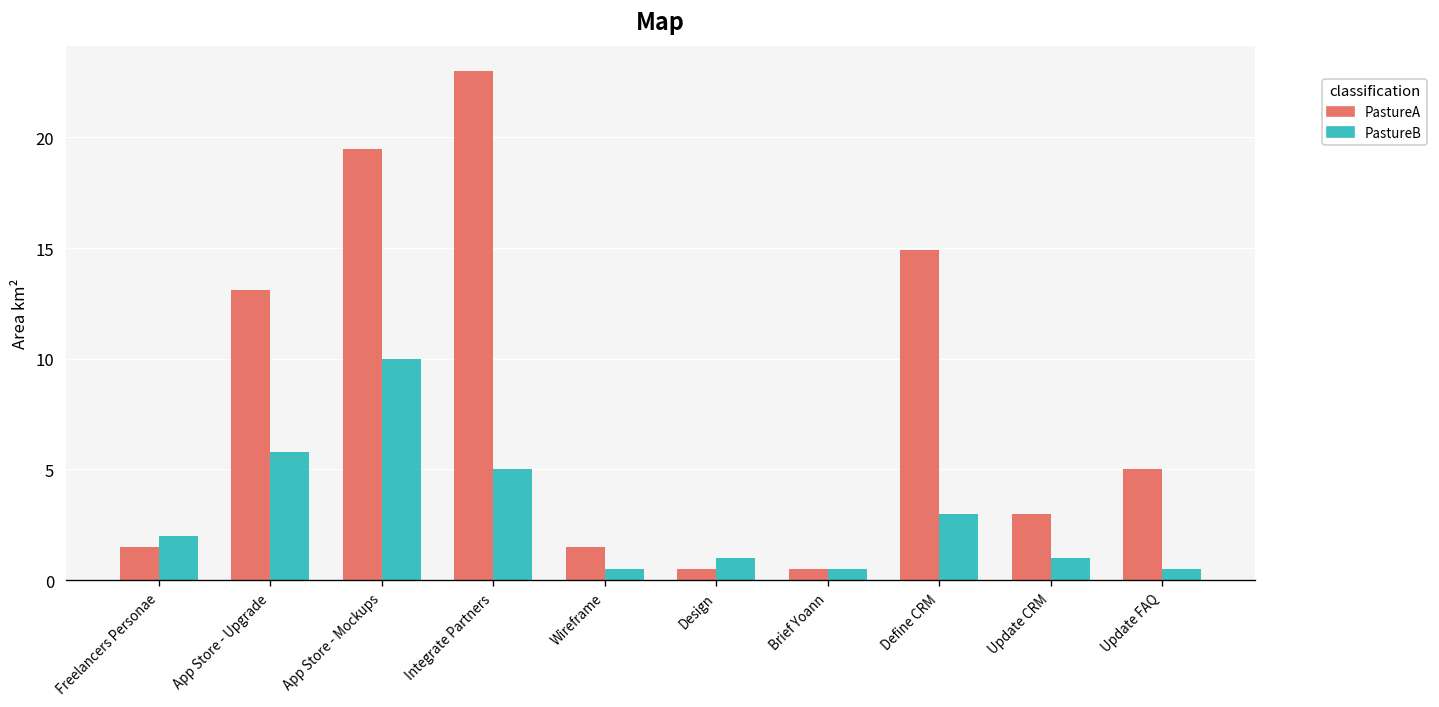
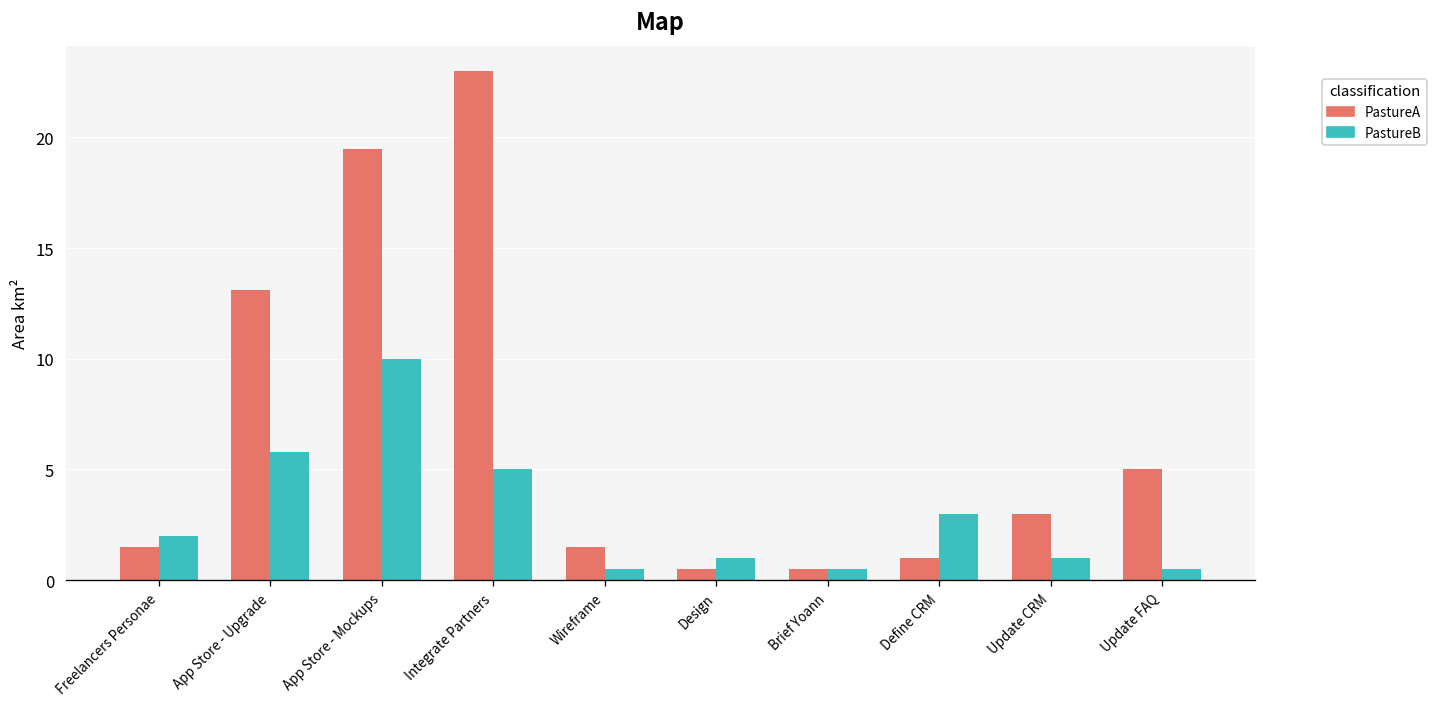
  {
    "PastureA": {
      "Freelancers Personae": 1.5,
      "App Store - Upgrade": 13.1,
      "App Store - Mockups": 19.5,
      "Integrate Partners": 23.0,
      "Wireframe": 1.5,
      "Design": 0.5,
      "Brief Yoann": 0.5,
-     "Define CRM": 14.9,
+     "Define CRM": 1.0,
      "Update CRM": 3.0,
      "Update FAQ": 5.0
    },
    "PastureB": {
      "Freelancers Personae": 2.0,
      "App Store - Upgrade": 5.8,
      "App Store - Mockups": 10.0,
      "Integrate Partners": 5.0,
      "Wireframe": 0.5,
      "Design": 1.0,
      "Brief Yoann": 0.5,
      "Define CRM": 3.0,
      "Update CRM": 1.0,
      "Update FAQ": 0.5
    }
  }
